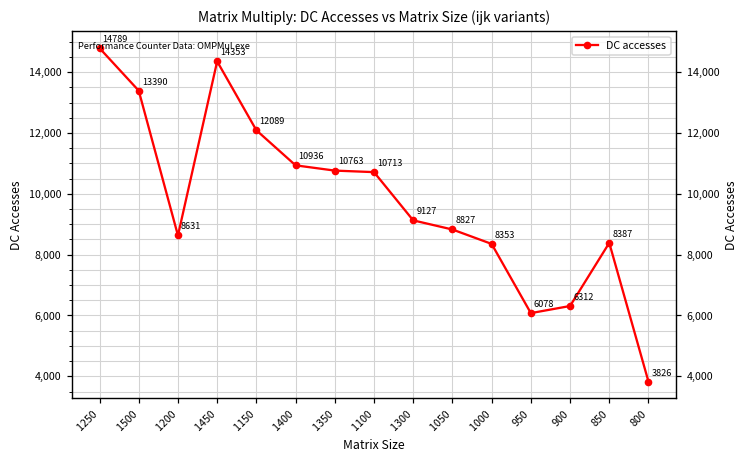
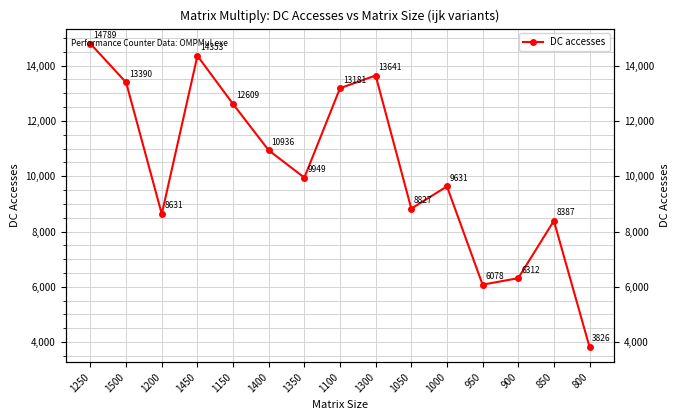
  {
    "1500": 13390,
    "1200": 8631,
-   "1150": 12089,
+   "1150": 12609,
    "1400": 10936,
-   "1350": 10763,
-   "1100": 10713,
-   "1300": 9127,
+   "1350": 9949,
+   "1100": 13181,
+   "1300": 13641,
    "1050": 8827,
-   "1000": 8353,
+   "1000": 9631,
    "950": 6078,
    "900": 6312,
    "850": 8387,
    "800": 3826
  }
